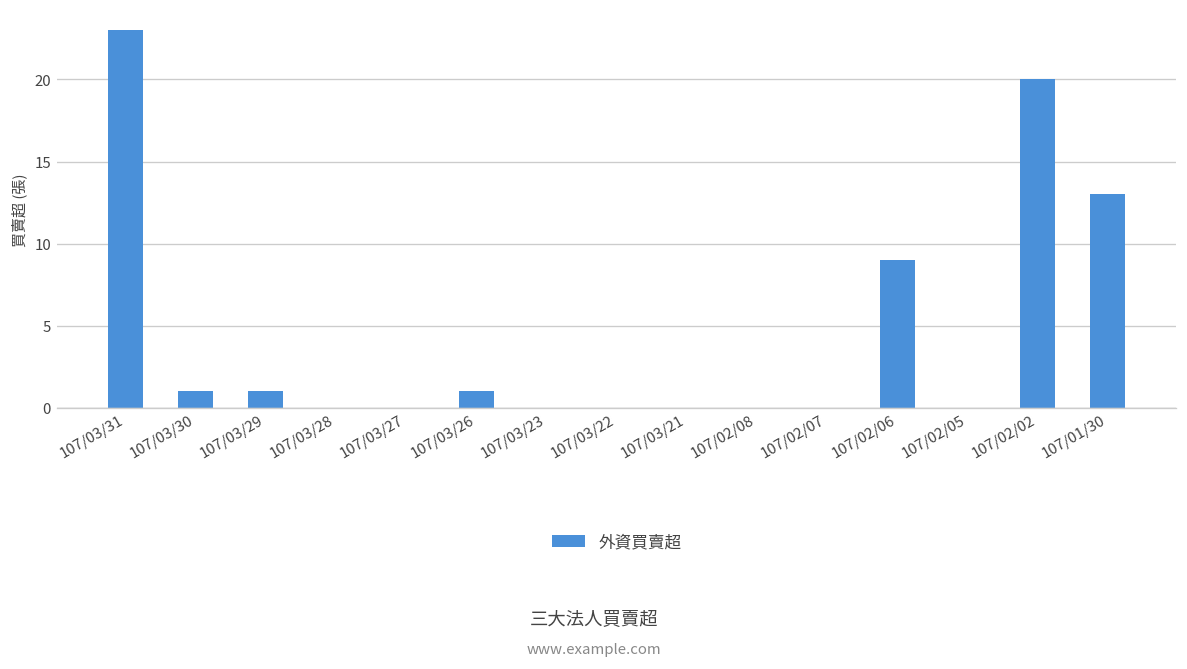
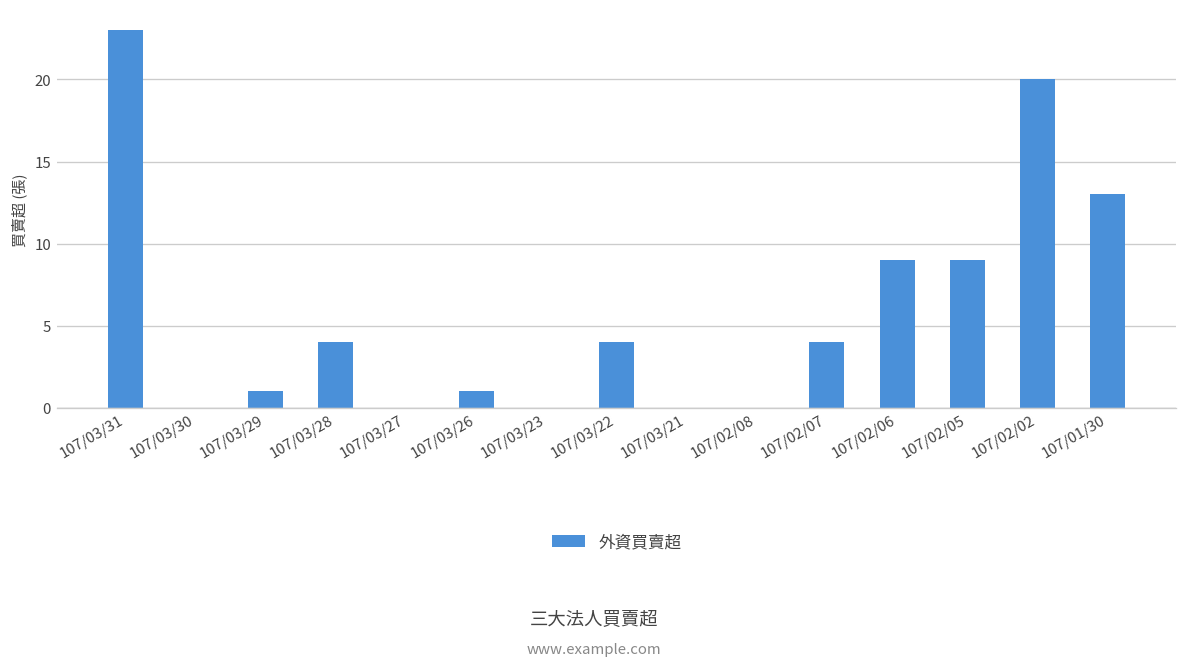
  {
    "107/03/31": 23,
-   "107/03/30": 1,
+   "107/03/30": 0,
    "107/03/29": 1,
-   "107/03/28": 0,
+   "107/03/28": 4,
    "107/03/27": 0,
    "107/03/26": 1,
    "107/03/23": 0,
-   "107/03/22": 0,
+   "107/03/22": 4,
    "107/03/21": 0,
    "107/02/08": 0,
-   "107/02/07": 0,
+   "107/02/07": 4,
    "107/02/06": 9,
-   "107/02/05": 0,
+   "107/02/05": 9,
    "107/02/02": 20,
    "107/01/30": 13
  }
